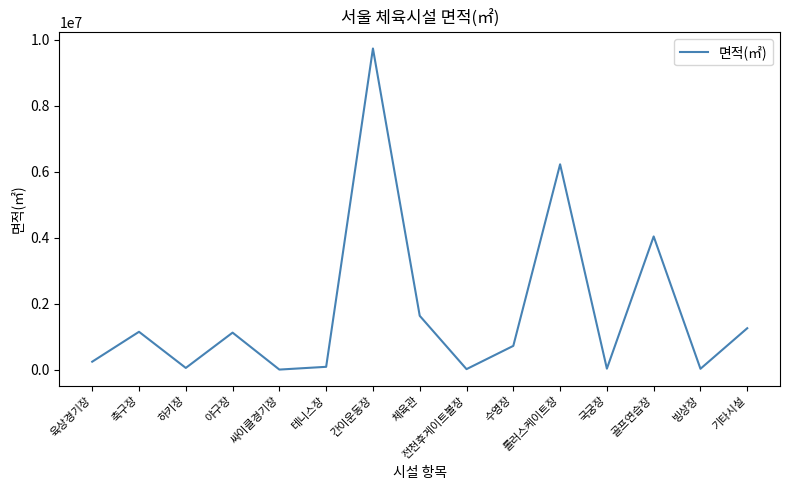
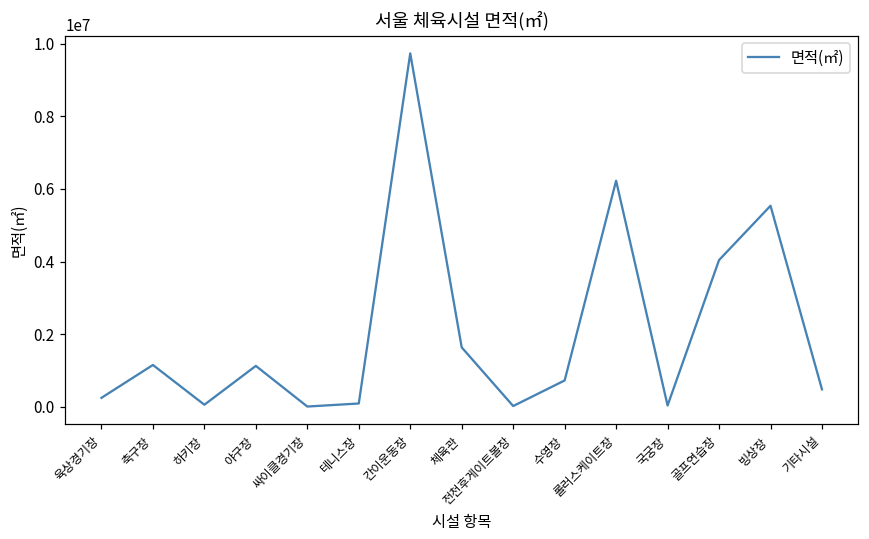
  {
    "육상경기장": 200000,
    "축구장": 1200000,
    "하키장": 100000,
    "야구장": 1100000,
    "싸이클경기장": 0,
    "테니스장": 100000,
    "간이운동장": 9700000,
    "체육관": 1600000,
    "전천후게이트볼장": 0,
    "수영장": 700000,
    "롤러스케이트장": 6200000,
    "국궁장": 0,
    "골프연습장": 4000000,
-   "빙상장": 0,
-   "기타시설": 1300000
+   "빙상장": 5500000,
+   "기타시설": 500000
  }
